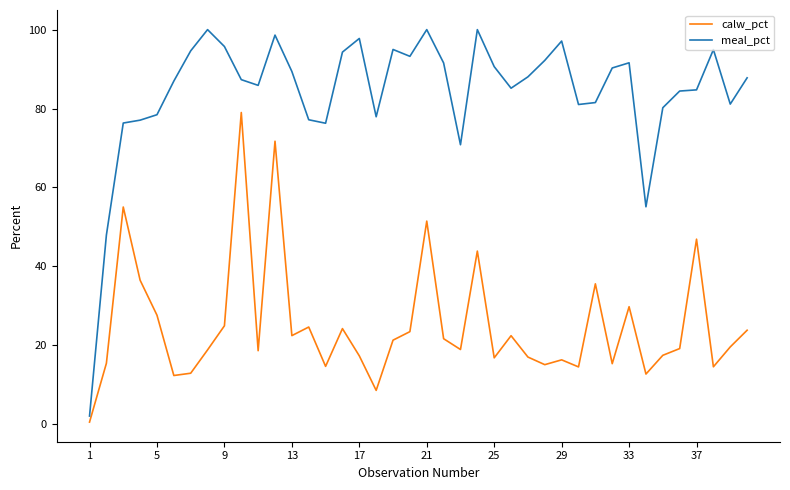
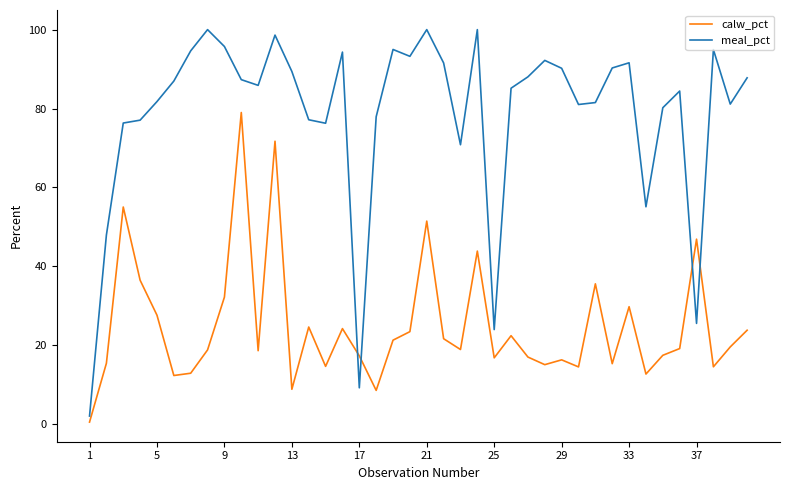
  {
    "calw_pct": {
      "1": 1,
      "5": 28,
-     "9": 25,
-     "13": 22,
+     "9": 32,
+     "13": 9,
      "17": 17,
      "21": 51,
      "25": 17,
      "29": 16,
      "33": 30,
      "37": 47
    },
    "meal_pct": {
      "1": 2,
-     "5": 78,
+     "5": 82,
      "9": 96,
      "13": 89,
-     "17": 98,
+     "17": 9,
      "21": 100,
-     "25": 91,
-     "29": 97,
+     "25": 24,
+     "29": 90,
      "33": 92,
-     "37": 85
+     "37": 26
    }
  }
